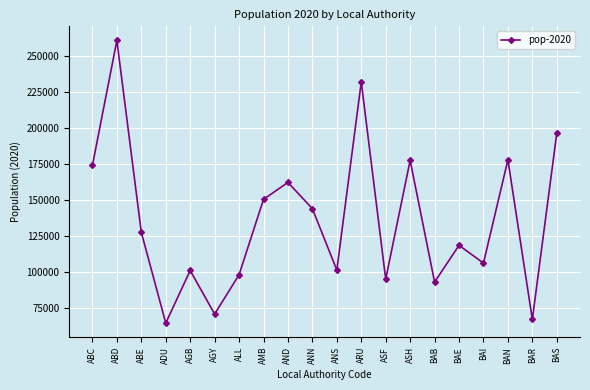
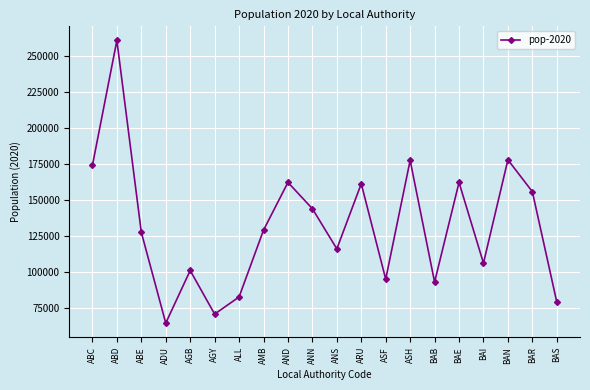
  {
    "ABC": 174000,
    "ABD": 261000,
    "ABE": 127000,
    "ADU": 64000,
    "AGB": 101000,
    "AGY": 70000,
-   "ALL": 98000,
-   "AMB": 150000,
+   "ALL": 82000,
+   "AMB": 129000,
    "AND": 162000,
    "ANN": 144000,
-   "ANS": 101000,
-   "ARU": 232000,
+   "ANS": 116000,
+   "ARU": 161000,
    "ASF": 95000,
    "ASH": 177000,
    "BAB": 93000,
-   "BAE": 118000,
+   "BAE": 162000,
    "BAI": 106000,
    "BAN": 178000,
-   "BAR": 67000,
-   "BAS": 196000
+   "BAR": 156000,
+   "BAS": 79000
  }
